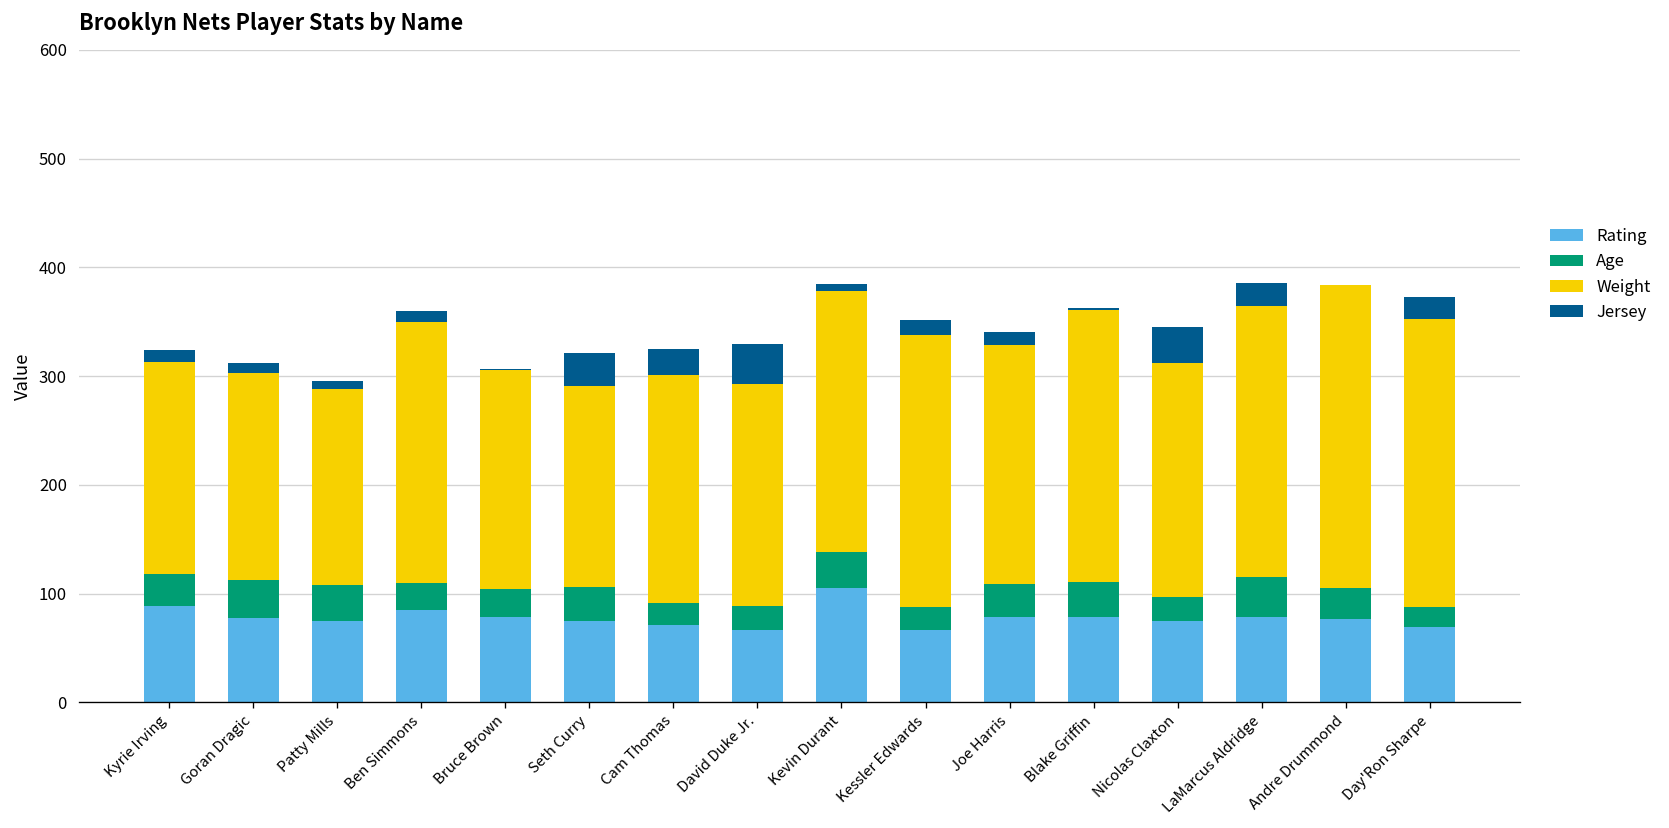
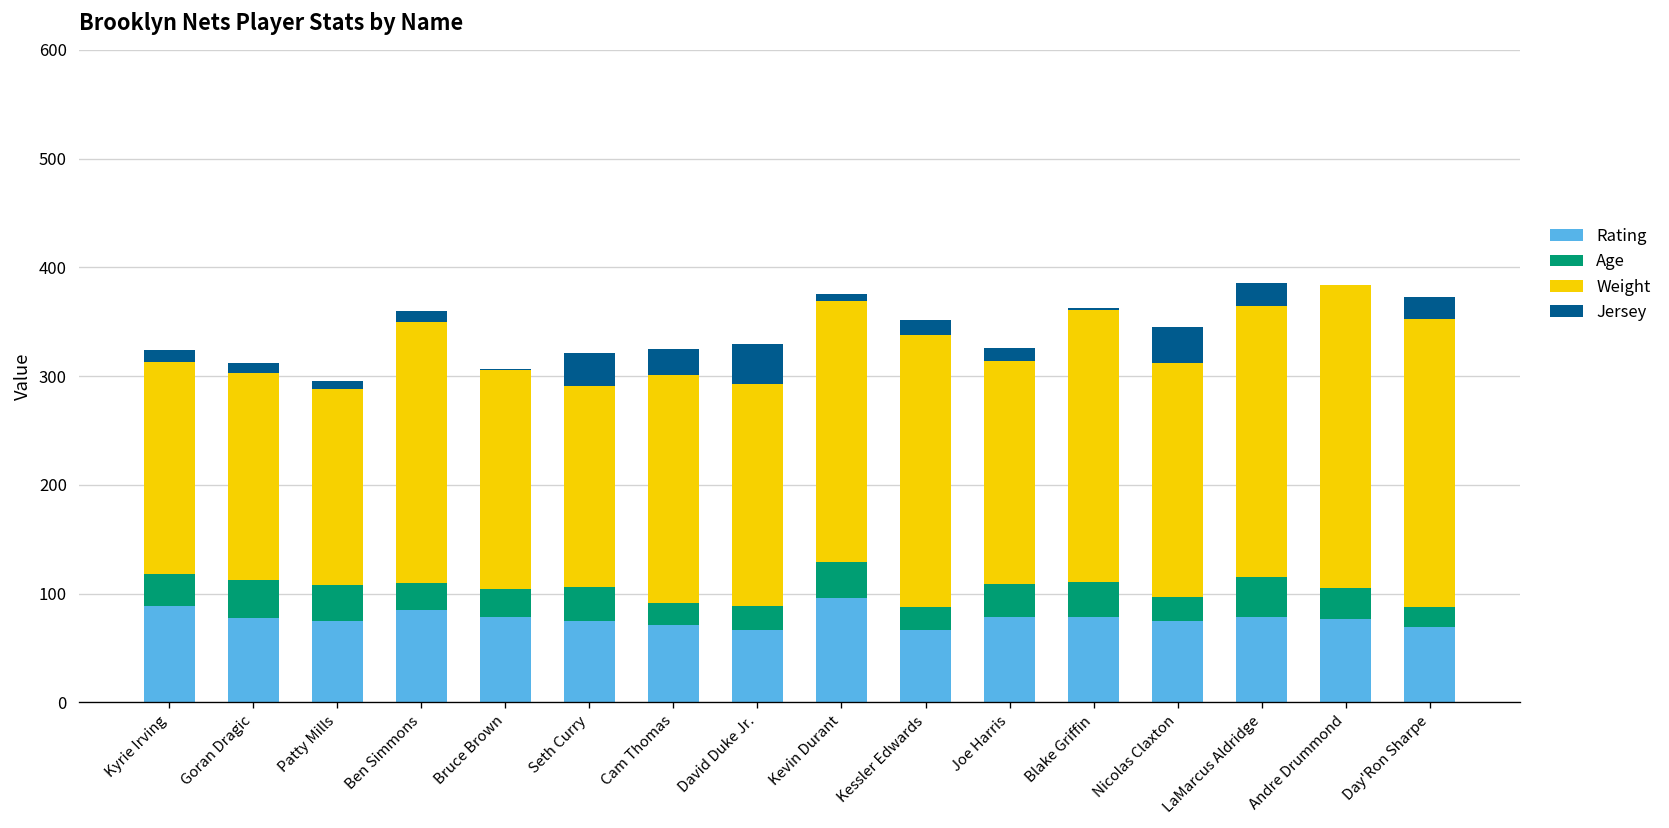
  {
    "Rating": {
      "Kyrie Irving": 90,
      "Goran Dragic": 80,
      "Patty Mills": 80,
      "Ben Simmons": 90,
      "Bruce Brown": 80,
      "Seth Curry": 80,
      "Cam Thomas": 70,
      "David Duke Jr.": 70,
-     "Kevin Durant": 110,
+     "Kevin Durant": 100,
      "Kessler Edwards": 70,
      "Joe Harris": 80,
      "Blake Griffin": 80,
      "Nicolas Claxton": 80,
      "LaMarcus Aldridge": 80,
      "Andre Drummond": 80,
      "Day'Ron Sharpe": 70
    },
    "Age": {
      "Kyrie Irving": 30,
      "Goran Dragic": 40,
      "Patty Mills": 30,
      "Ben Simmons": 30,
      "Bruce Brown": 30,
      "Seth Curry": 30,
      "Cam Thomas": 20,
      "David Duke Jr.": 20,
      "Kevin Durant": 30,
      "Kessler Edwards": 20,
      "Joe Harris": 30,
      "Blake Griffin": 30,
      "Nicolas Claxton": 20,
      "LaMarcus Aldridge": 40,
      "Andre Drummond": 30,
      "Day'Ron Sharpe": 20
    },
    "Weight": {
      "Kyrie Irving": 200,
      "Goran Dragic": 190,
      "Patty Mills": 180,
      "Ben Simmons": 240,
      "Bruce Brown": 200,
      "Seth Curry": 190,
      "Cam Thomas": 210,
      "David Duke Jr.": 200,
      "Kevin Durant": 240,
      "Kessler Edwards": 250,
-     "Joe Harris": 220,
+     "Joe Harris": 210,
      "Blake Griffin": 250,
      "Nicolas Claxton": 220,
      "LaMarcus Aldridge": 250,
      "Andre Drummond": 280,
      "Day'Ron Sharpe": 270
    },
    "Jersey": {
      "Kyrie Irving": 10,
      "Goran Dragic": 10,
      "Patty Mills": 10,
      "Ben Simmons": 10,
      "Seth Curry": 30,
      "Cam Thomas": 20,
      "David Duke Jr.": 40,
      "Kevin Durant": 10,
      "Kessler Edwards": 10,
      "Joe Harris": 10,
      "Nicolas Claxton": 30,
      "LaMarcus Aldridge": 20,
      "Andre Drummond": 0,
      "Day'Ron Sharpe": 20
    }
  }
